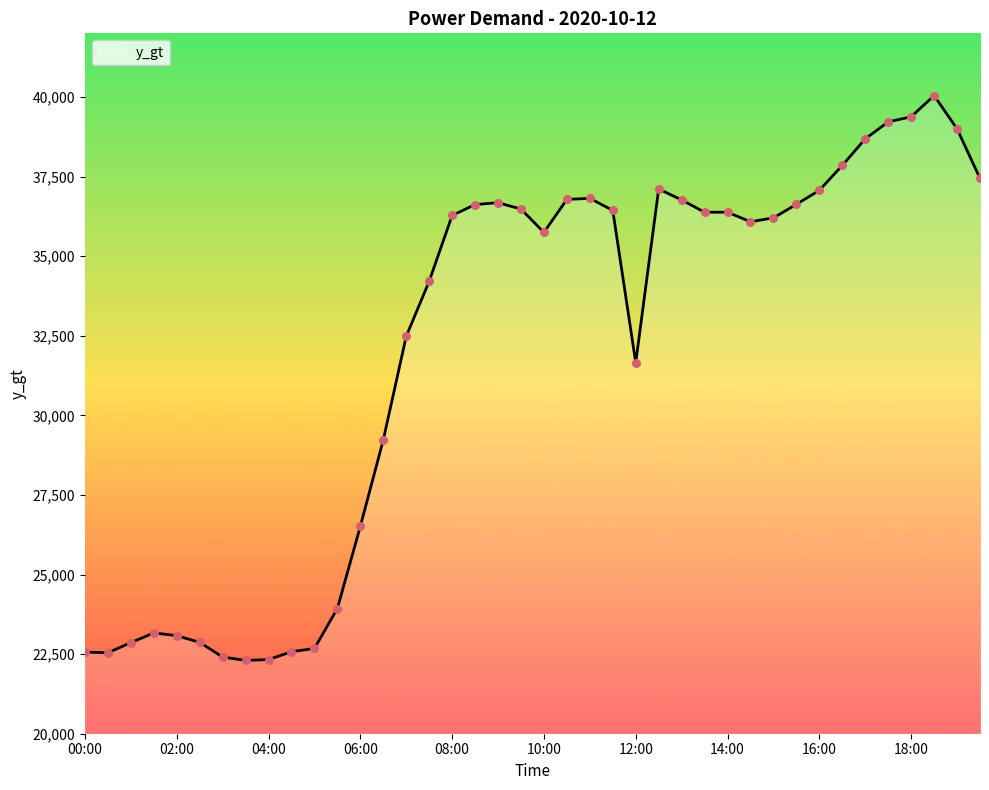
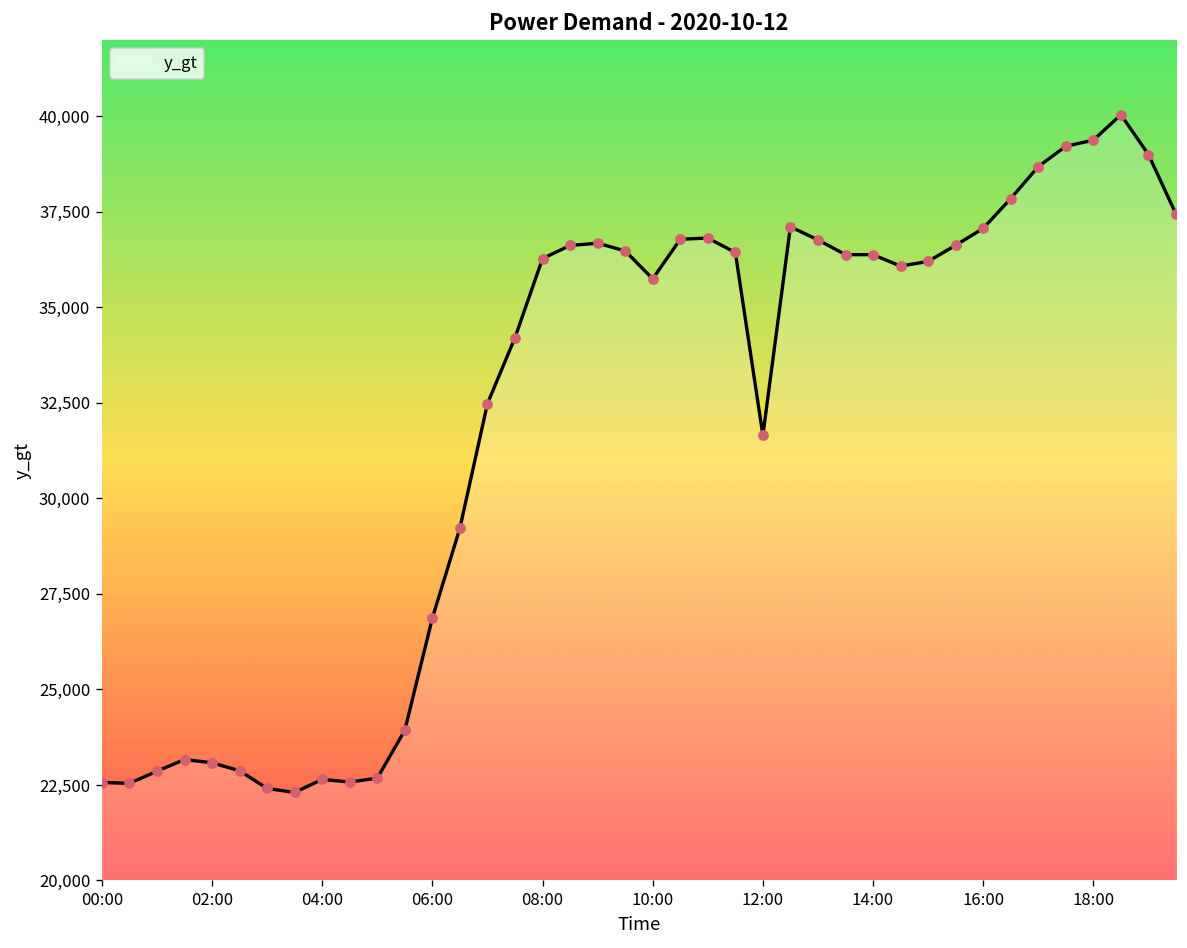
  {
    "00:00": "22,600",
    "02:00": "23,100",
-   "04:00": "22,300",
-   "06:00": "26,500",
+   "04:00": "22,600",
+   "06:00": "26,900",
    "08:00": "36,300",
    "10:00": "35,700",
    "12:00": "31,700",
    "14:00": "36,400",
    "16:00": "37,100",
    "18:00": "39,400"
  }
